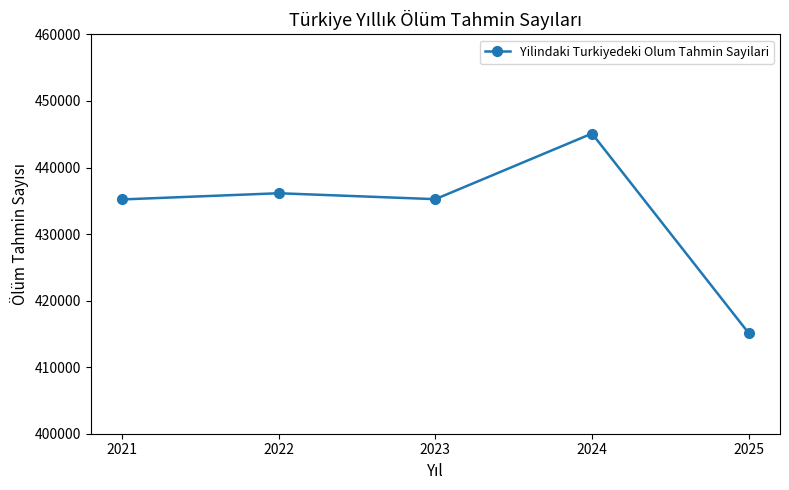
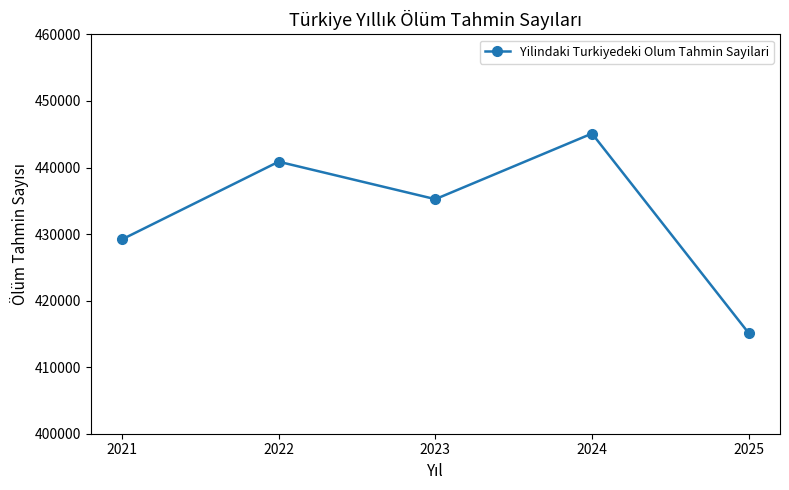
  {
-   "2021": 435000,
-   "2022": 436000,
+   "2021": 429000,
+   "2022": 441000,
    "2023": 435000,
    "2024": 445000,
    "2025": 415000
  }
